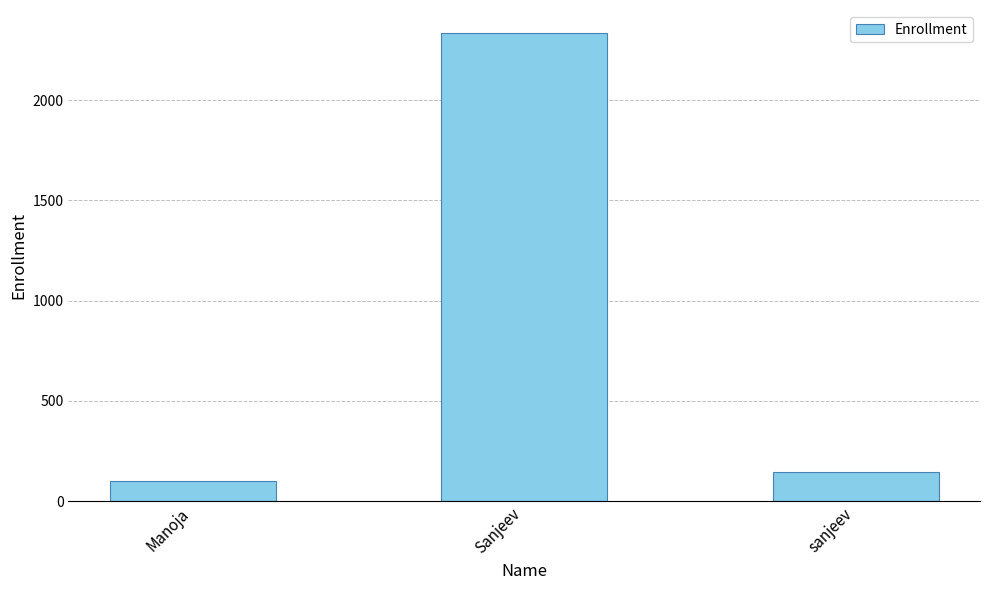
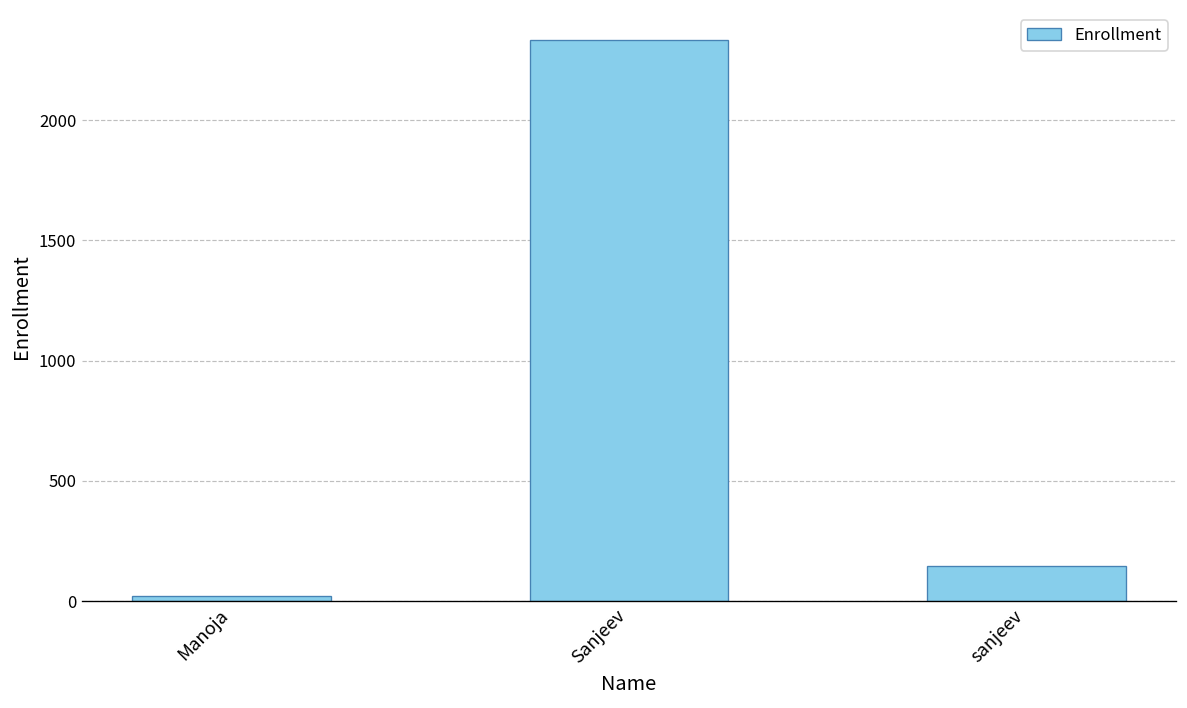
  {
-   "Manoja": 100,
+   "Manoja": 20,
    "Sanjeev": 2330,
    "sanjeev": 150
  }
